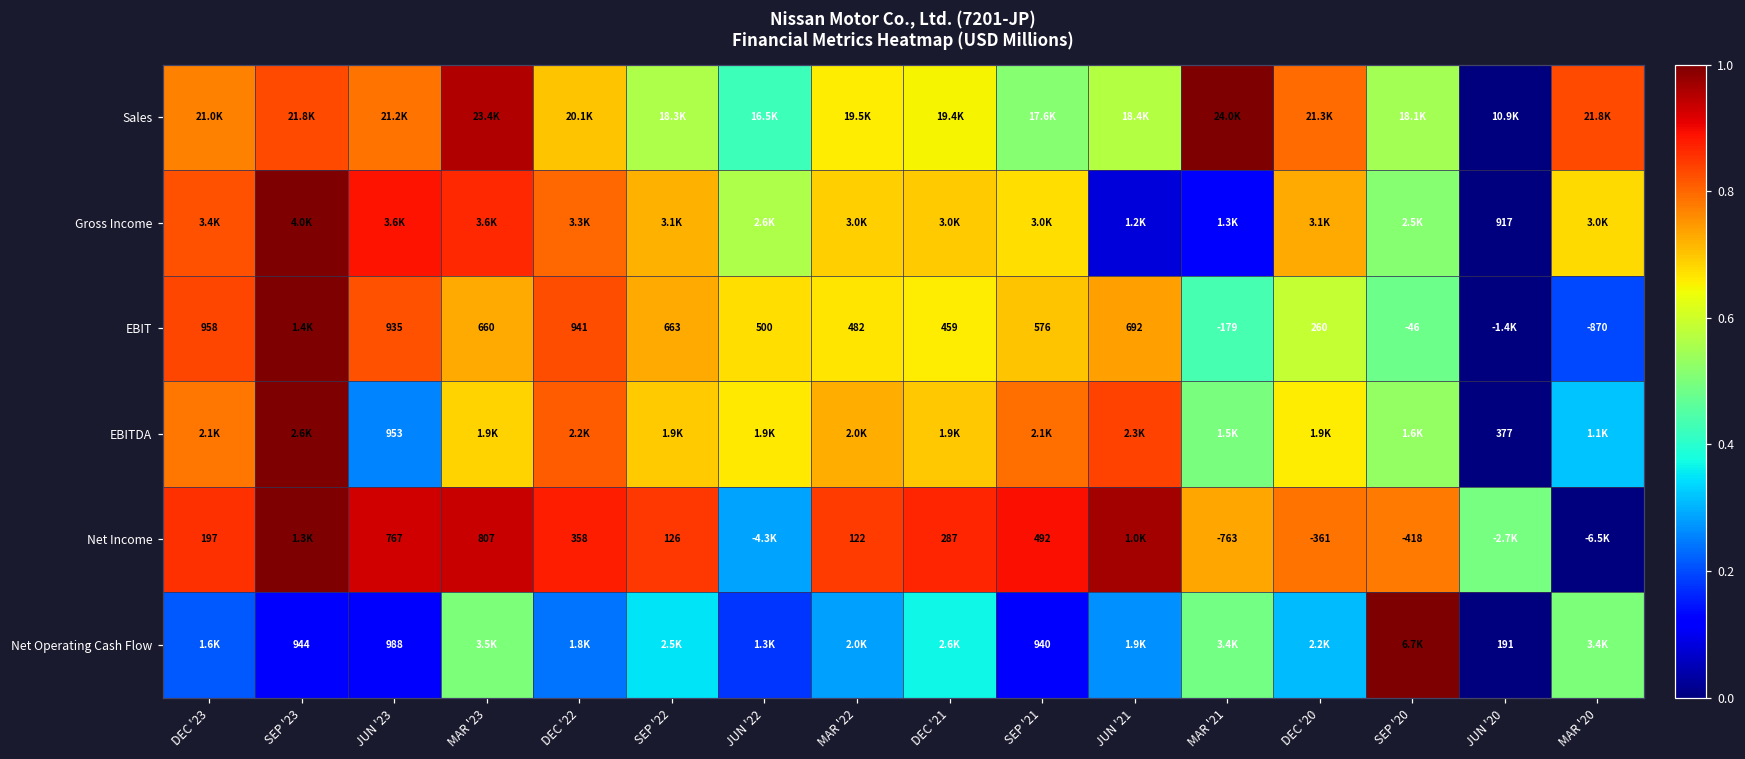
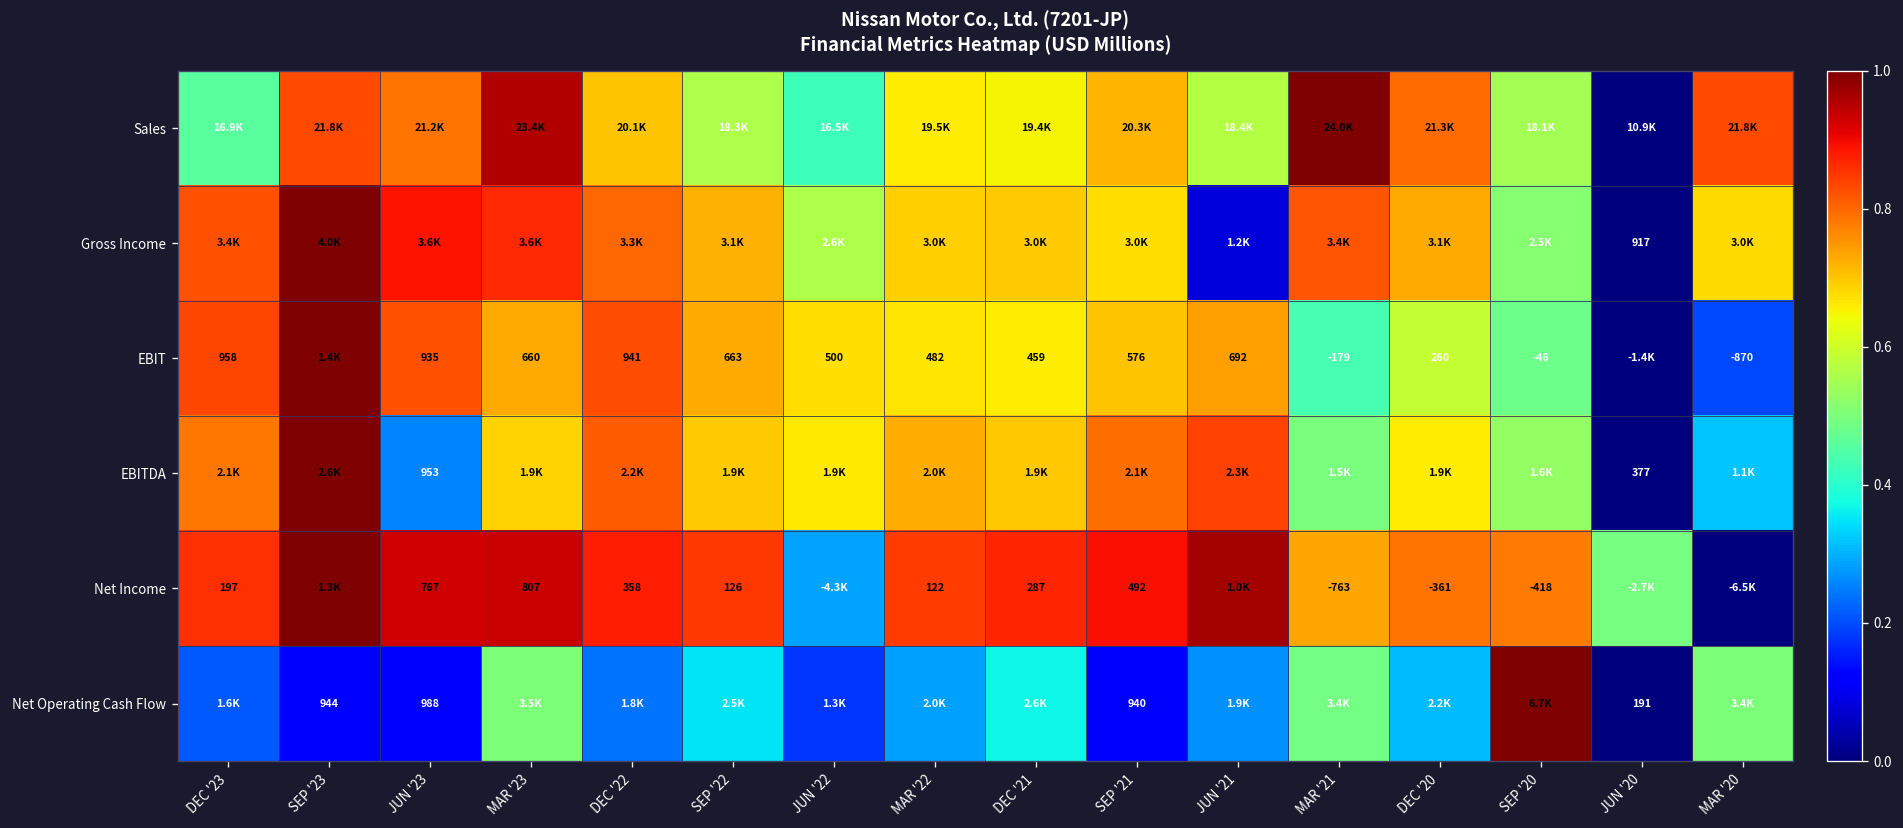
  {
    "Sales": {
-     "DEC '23": "21.0K",
+     "DEC '23": "16.9K",
      "SEP '23": "21.8K",
      "JUN '23": "21.2K",
      "MAR '23": "23.4K",
      "DEC '22": "20.1K",
      "SEP '22": "18.3K",
      "JUN '22": "16.5K",
      "MAR '22": "19.5K",
      "DEC '21": "19.4K",
-     "SEP '21": "17.6K",
+     "SEP '21": "20.3K",
      "JUN '21": "18.4K",
      "MAR '21": "24.0K",
      "DEC '20": "21.3K",
      "SEP '20": "18.1K",
      "JUN '20": "10.9K",
      "MAR '20": "21.8K"
    },
    "Gross Income": {
      "DEC '23": "3.4K",
      "SEP '23": "4.0K",
      "JUN '23": "3.6K",
      "MAR '23": "3.6K",
      "DEC '22": "3.3K",
      "SEP '22": "3.1K",
      "JUN '22": "2.6K",
      "MAR '22": "3.0K",
      "DEC '21": "3.0K",
      "SEP '21": "3.0K",
      "JUN '21": "1.2K",
-     "MAR '21": "1.3K",
+     "MAR '21": "3.4K",
      "DEC '20": "3.1K",
      "SEP '20": "2.5K",
      "JUN '20": "917",
      "MAR '20": "3.0K"
    },
    "EBIT": {
      "DEC '23": "958",
      "SEP '23": "1.4K",
      "JUN '23": "935",
      "MAR '23": "660",
      "DEC '22": "941",
      "SEP '22": "663",
      "JUN '22": "500",
      "MAR '22": "482",
      "DEC '21": "459",
      "SEP '21": "576",
      "JUN '21": "692",
      "MAR '21": "-179",
      "DEC '20": "260",
      "SEP '20": "-46",
      "JUN '20": "-1.4K",
      "MAR '20": "-870"
    },
    "EBITDA": {
      "DEC '23": "2.1K",
      "SEP '23": "2.6K",
      "JUN '23": "953",
      "MAR '23": "1.9K",
      "DEC '22": "2.2K",
      "SEP '22": "1.9K",
      "JUN '22": "1.9K",
      "MAR '22": "2.0K",
      "DEC '21": "1.9K",
      "SEP '21": "2.1K",
      "JUN '21": "2.3K",
      "MAR '21": "1.5K",
      "DEC '20": "1.9K",
      "SEP '20": "1.6K",
      "JUN '20": "377",
      "MAR '20": "1.1K"
    },
    "Net Income": {
      "DEC '23": "197",
      "SEP '23": "1.3K",
      "JUN '23": "767",
      "MAR '23": "807",
      "DEC '22": "358",
      "SEP '22": "126",
      "JUN '22": "-4.3K",
      "MAR '22": "122",
      "DEC '21": "287",
      "SEP '21": "492",
      "JUN '21": "1.0K",
      "MAR '21": "-763",
      "DEC '20": "-361",
      "SEP '20": "-418",
      "JUN '20": "-2.7K",
      "MAR '20": "-6.5K"
    },
    "Net Operating Cash Flow": {
      "DEC '23": "1.6K",
      "SEP '23": "944",
      "JUN '23": "988",
      "MAR '23": "3.5K",
      "DEC '22": "1.8K",
      "SEP '22": "2.5K",
      "JUN '22": "1.3K",
      "MAR '22": "2.0K",
      "DEC '21": "2.6K",
      "SEP '21": "940",
      "JUN '21": "1.9K",
      "MAR '21": "3.4K",
      "DEC '20": "2.2K",
      "SEP '20": "6.7K",
      "JUN '20": "191",
      "MAR '20": "3.4K"
    }
  }
